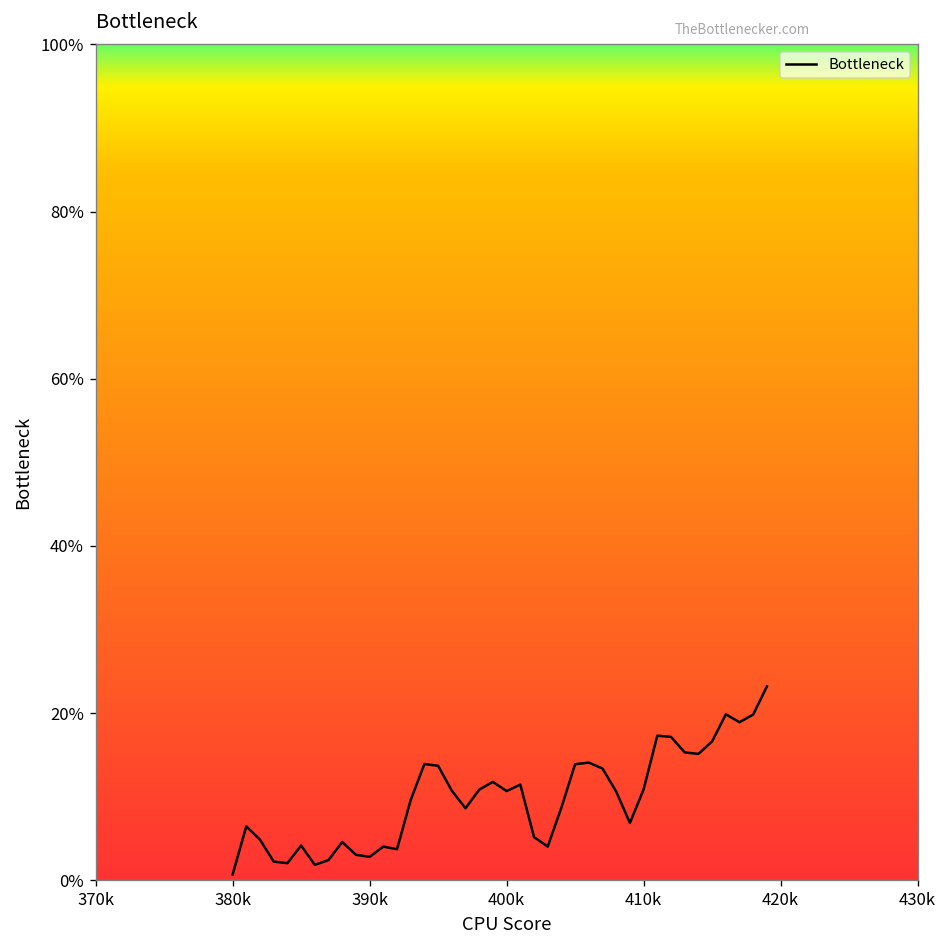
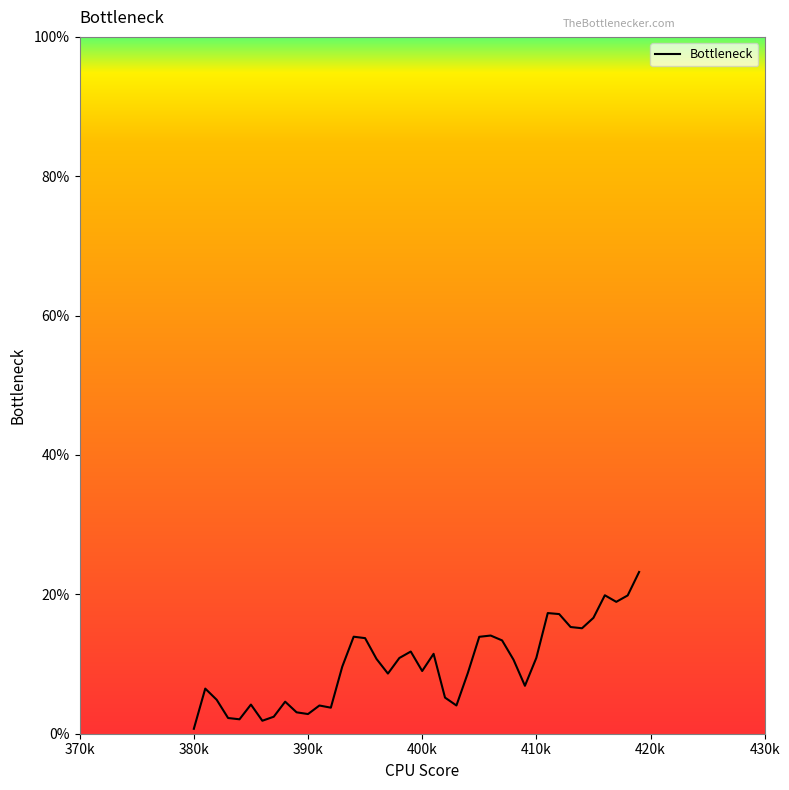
  {
    "380k": "1%",
    "390k": "3%",
-   "400k": "11%",
+   "400k": "9%",
    "410k": "11%"
  }
